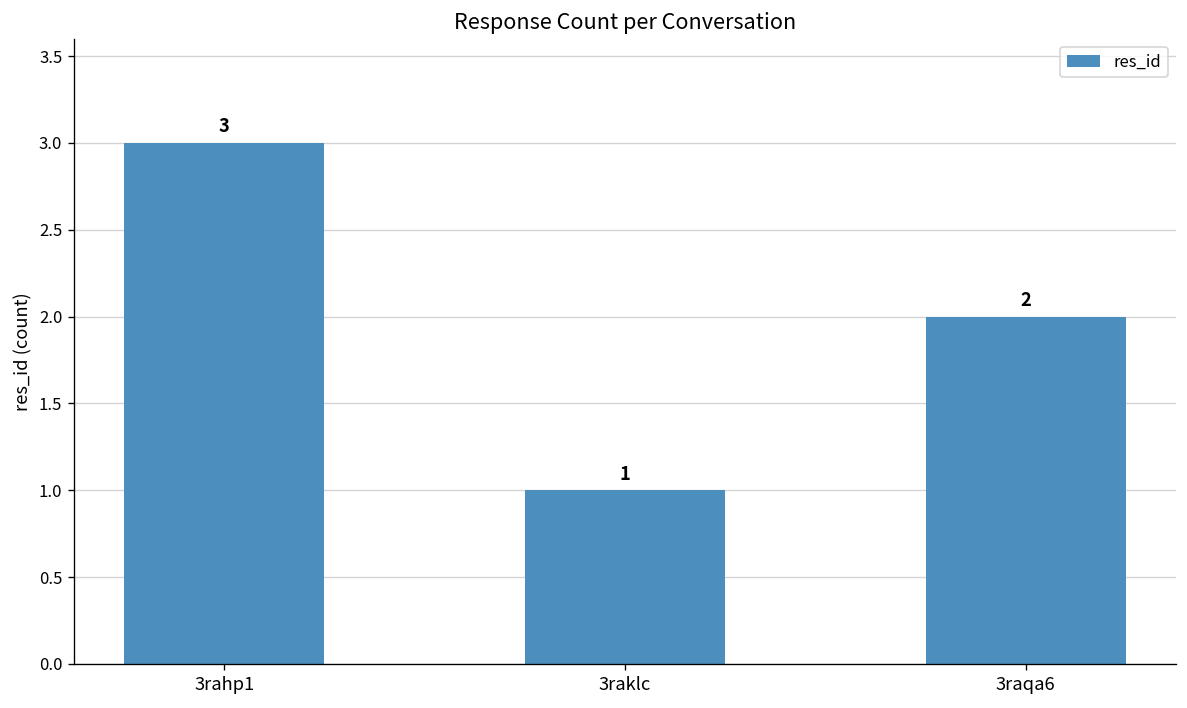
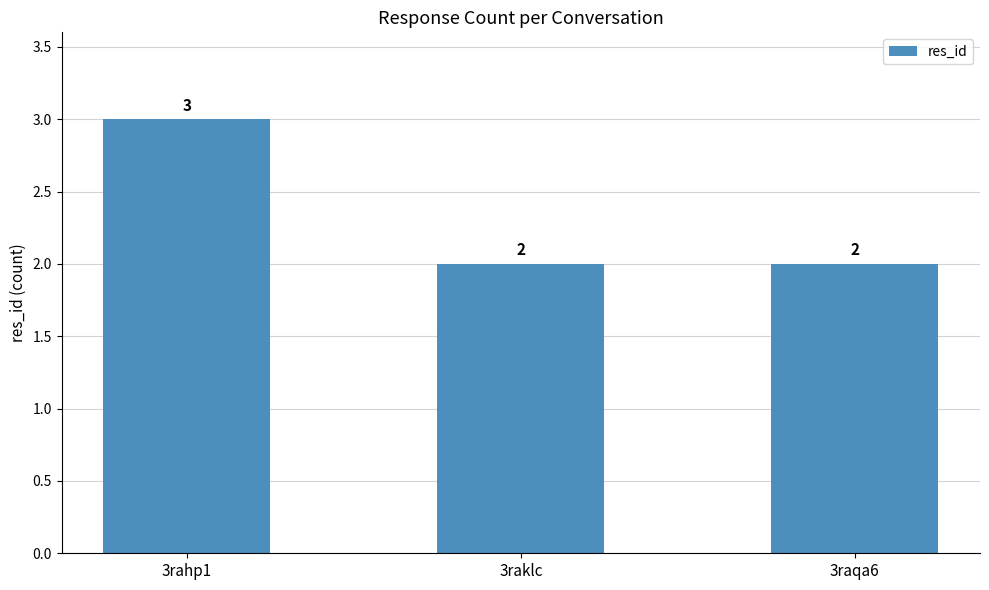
  {
    "3rahp1": 3,
-   "3raklc": 1,
+   "3raklc": 2,
    "3raqa6": 2
  }
